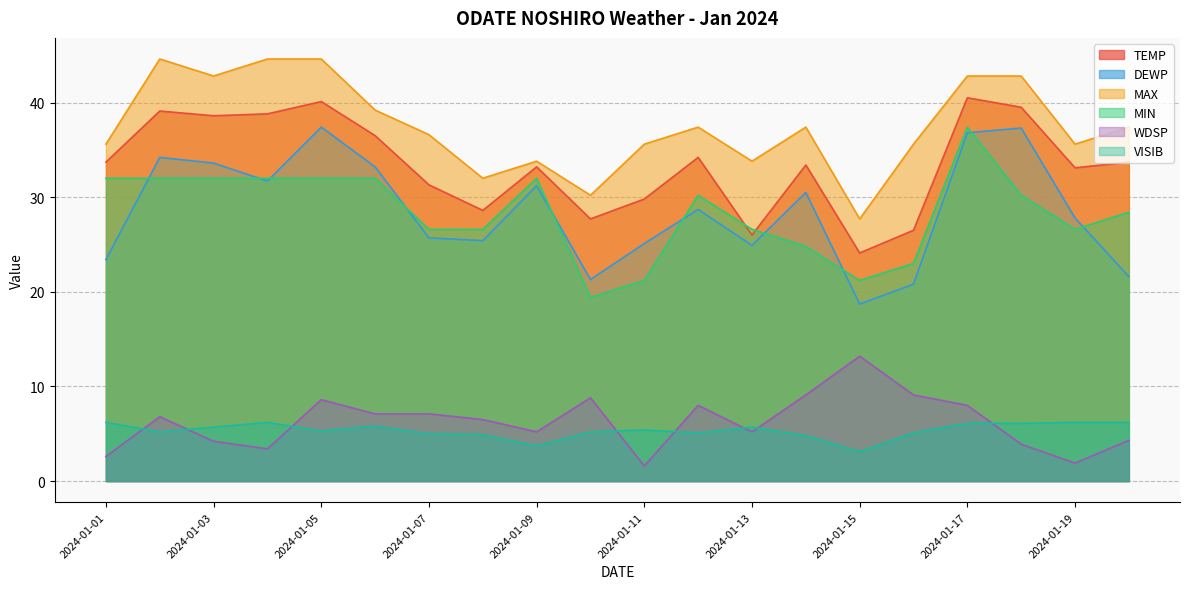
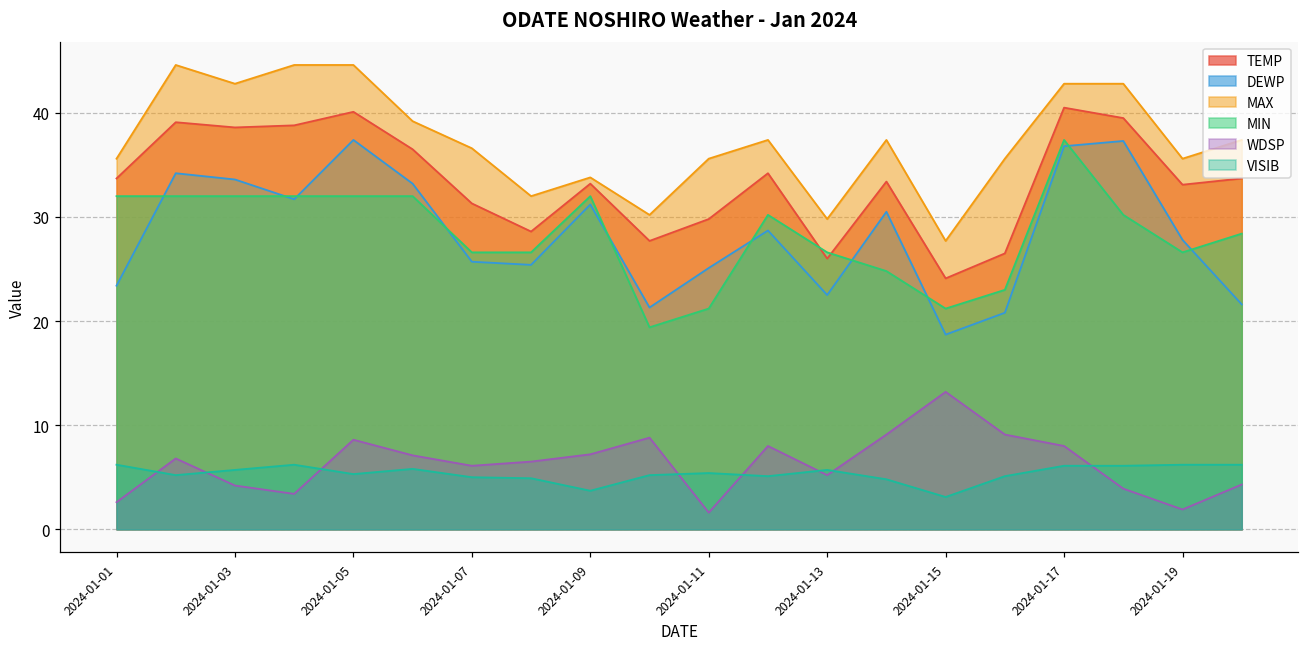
  {
    "TEMP": {
      "2024-01-01": 34,
      "2024-01-03": 39,
      "2024-01-05": 40,
      "2024-01-07": 31,
      "2024-01-09": 33,
      "2024-01-11": 30,
      "2024-01-13": 26,
      "2024-01-15": 24,
      "2024-01-17": 41,
      "2024-01-19": 33
    },
    "DEWP": {
      "2024-01-01": 23,
      "2024-01-03": 34,
      "2024-01-05": 37,
      "2024-01-07": 26,
      "2024-01-09": 31,
      "2024-01-11": 25,
-     "2024-01-13": 25,
+     "2024-01-13": 23,
      "2024-01-15": 19,
      "2024-01-17": 37,
      "2024-01-19": 28
    },
    "MAX": {
      "2024-01-01": 36,
      "2024-01-03": 43,
      "2024-01-05": 45,
      "2024-01-07": 37,
      "2024-01-09": 34,
      "2024-01-11": 36,
-     "2024-01-13": 34,
+     "2024-01-13": 30,
      "2024-01-15": 28,
      "2024-01-17": 43,
      "2024-01-19": 36
    },
    "WDSP": {
      "2024-01-01": 3,
      "2024-01-03": 4,
      "2024-01-05": 9,
-     "2024-01-07": 7,
-     "2024-01-09": 5,
+     "2024-01-07": 6,
+     "2024-01-09": 7,
      "2024-01-11": 2,
      "2024-01-13": 5,
      "2024-01-15": 13,
      "2024-01-17": 8,
      "2024-01-19": 2
    }
  }
